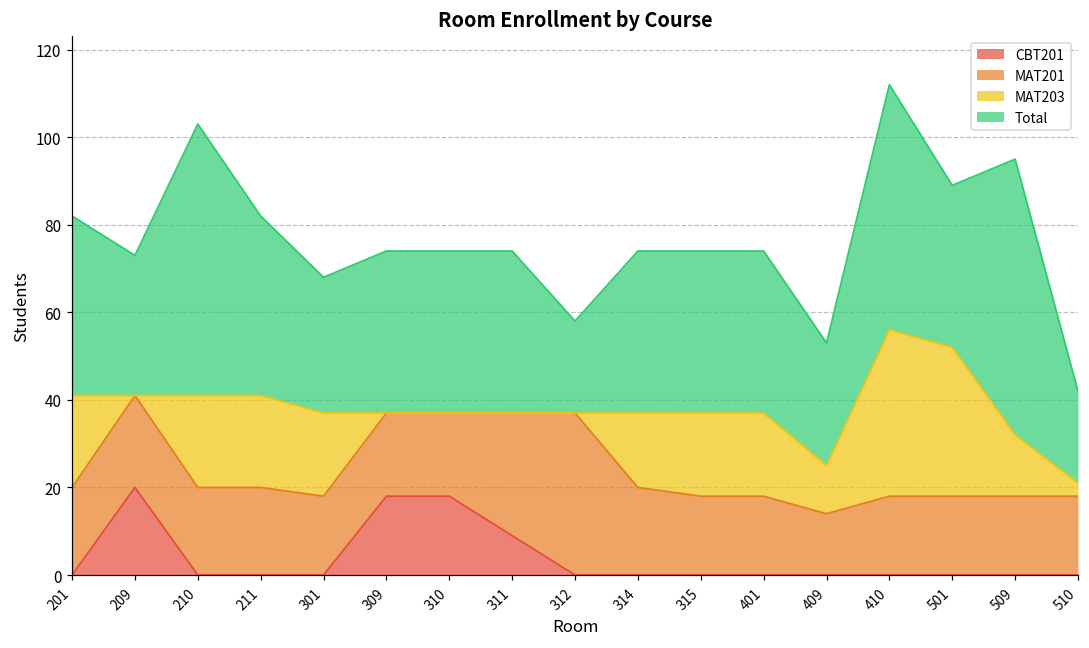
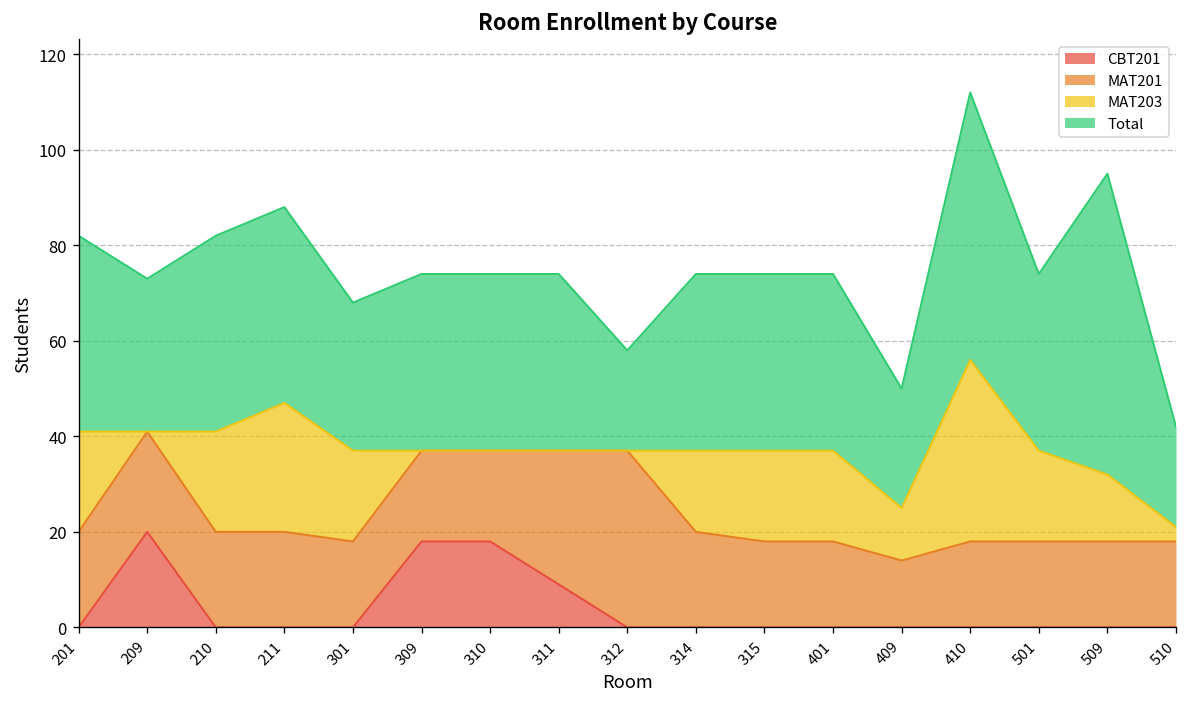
  {
    "MAT203": {
      "201": 21,
      "210": 21,
-     "211": 21,
+     "211": 27,
      "301": 19,
      "314": 17,
      "315": 19,
      "401": 19,
      "409": 11,
      "410": 38,
-     "501": 34,
+     "501": 19,
      "509": 14,
      "510": 3
    },
    "Total": {
      "201": 41,
      "209": 32,
-     "210": 62,
+     "210": 41,
      "211": 41,
      "301": 31,
      "309": 37,
      "310": 37,
      "311": 37,
      "312": 21,
      "314": 37,
      "315": 37,
      "401": 37,
-     "409": 28,
+     "409": 25,
      "410": 56,
      "501": 37,
      "509": 63,
      "510": 21
    }
  }
